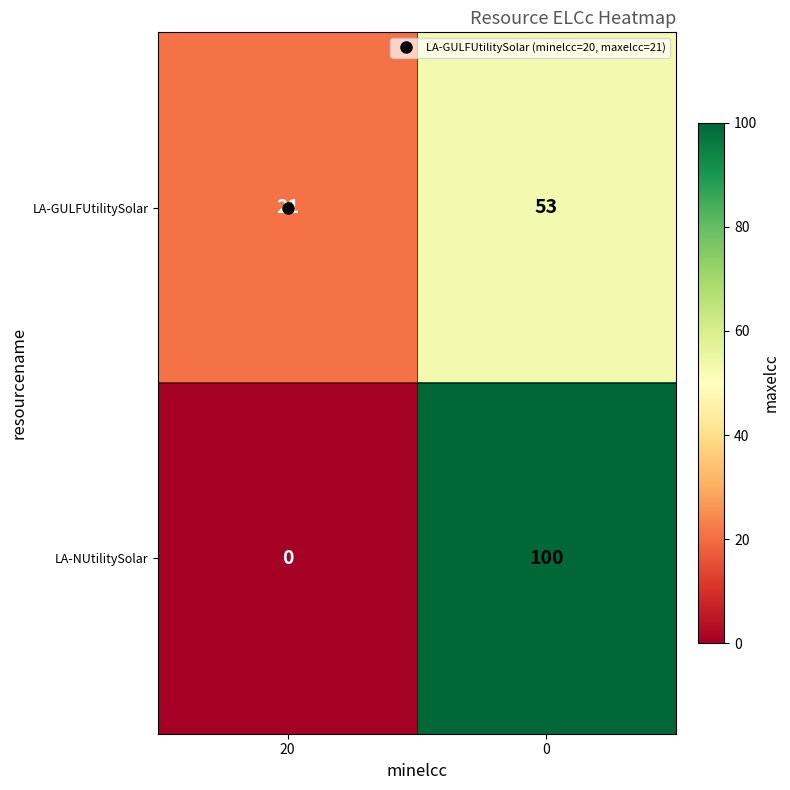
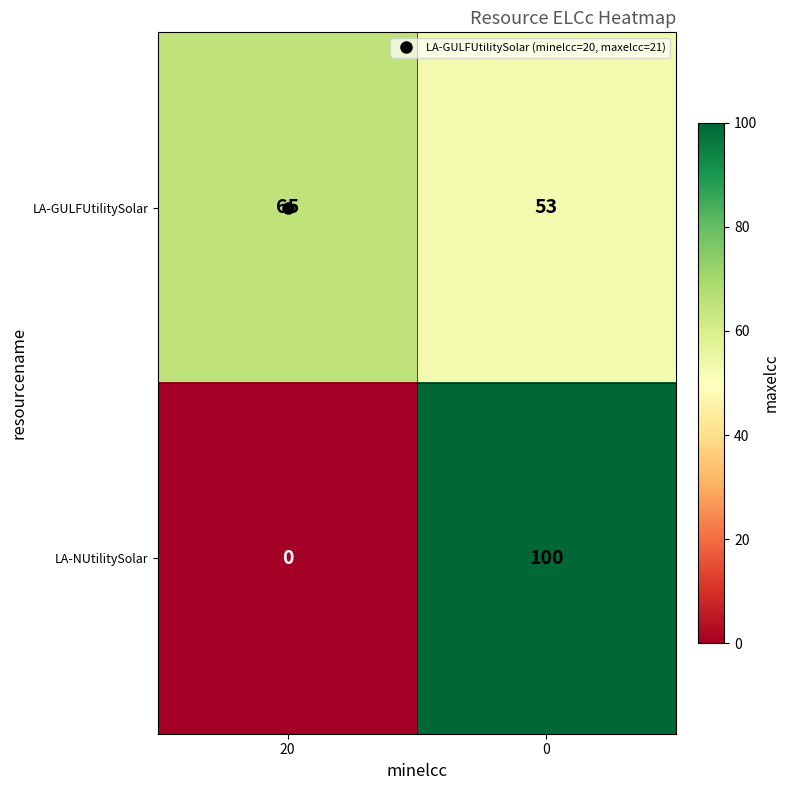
  {
    "LA-GULFUtilitySolar": {
-     "20": 21,
+     "20": 65,
      "0": 53
    },
    "LA-NUtilitySolar": {
      "20": 0,
      "0": 100
    }
  }
